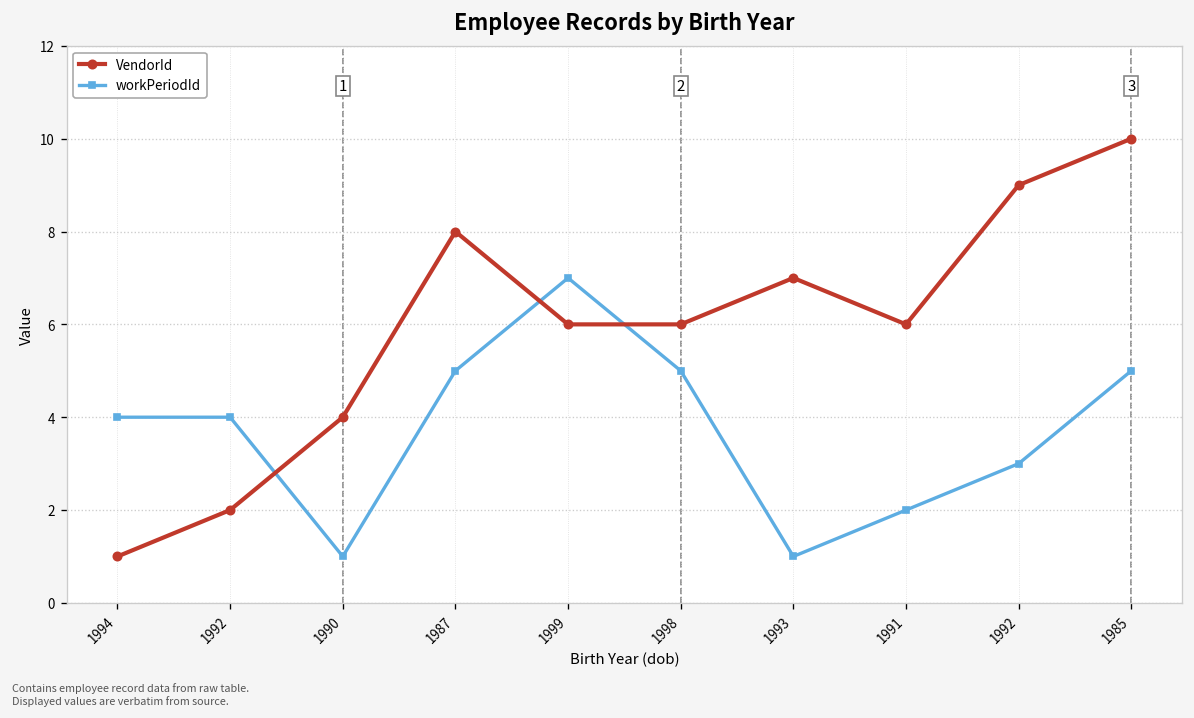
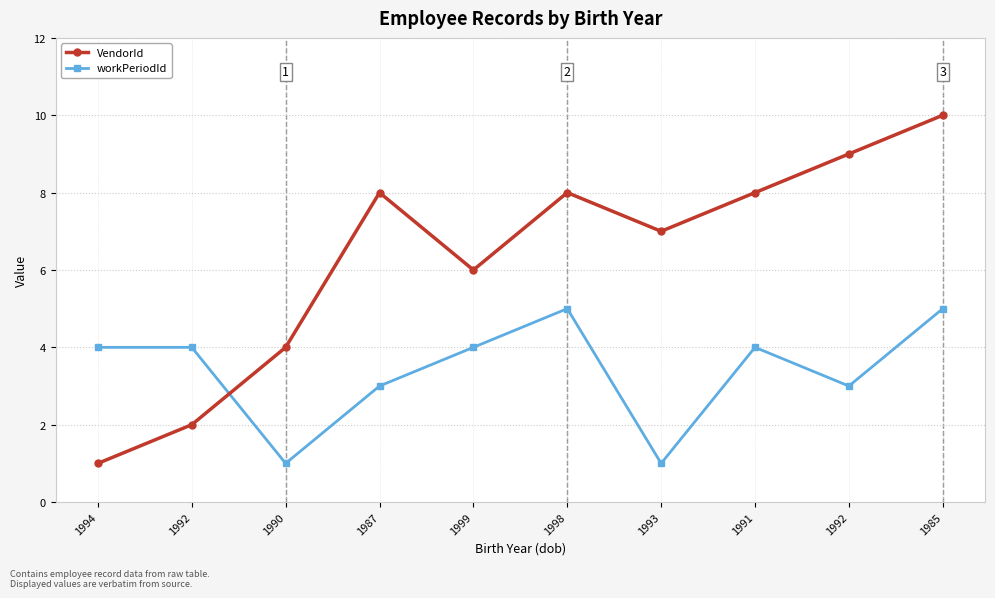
  {
    "VendorId": {
      "1994": 1,
      "1990": 4,
      "1987": 8,
      "1999": 6,
-     "1998": 6,
+     "1998": 8,
      "1993": 7,
-     "1991": 6,
+     "1991": 8,
      "1985": 10
    },
    "workPeriodId": {
      "1994": 4,
      "1990": 1,
-     "1987": 5,
-     "1999": 7,
+     "1987": 3,
+     "1999": 4,
      "1998": 5,
      "1993": 1,
-     "1991": 2,
+     "1991": 4,
      "1985": 5
    }
  }
